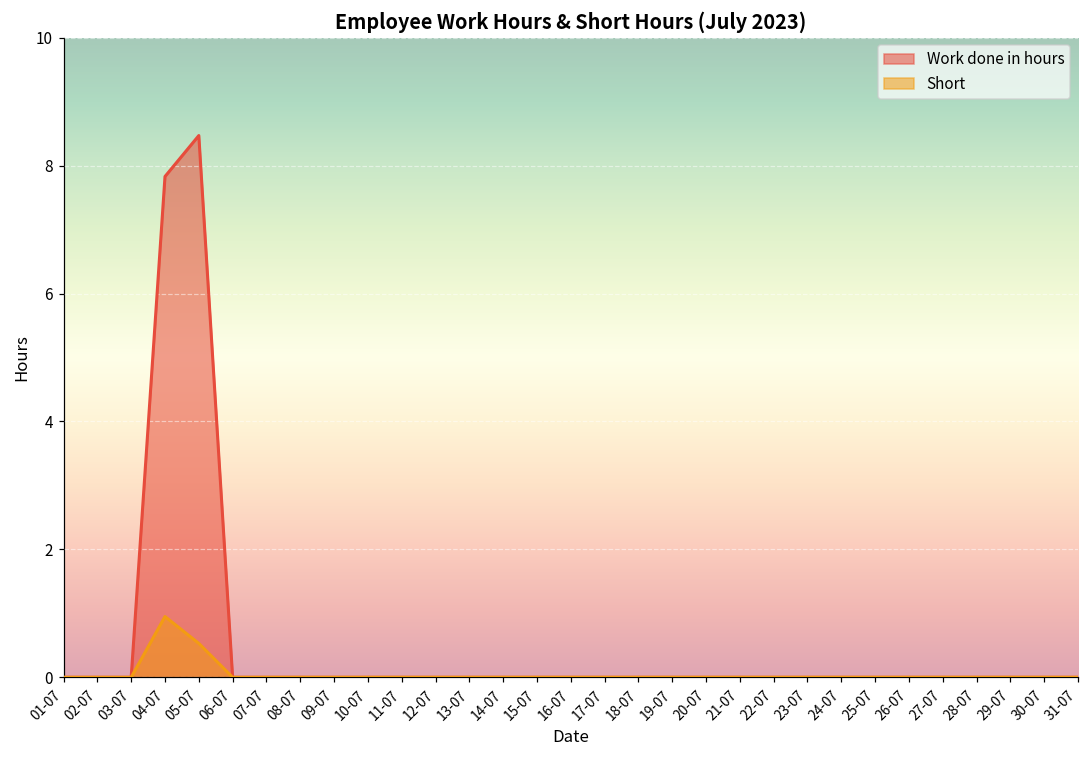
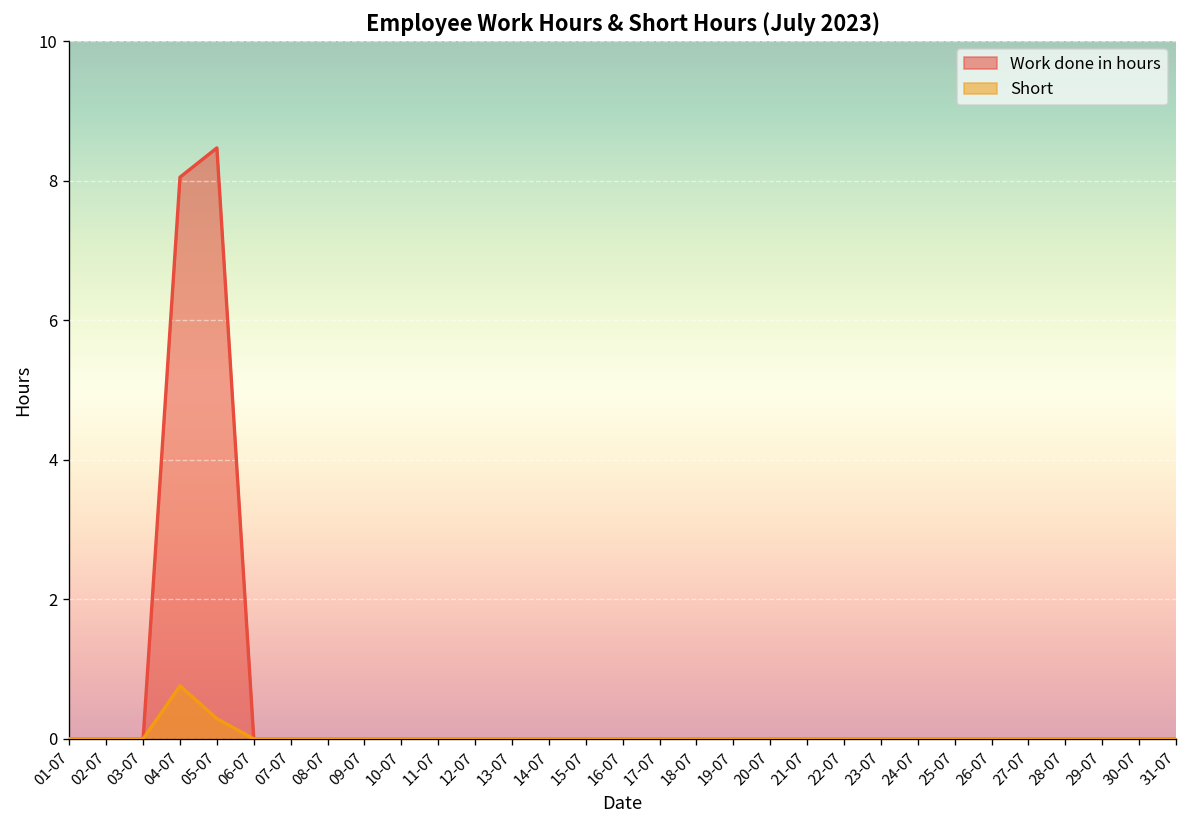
  {
    "Work done in hours": {
-     "04-07": 7.8,
+     "04-07": 8.1,
      "05-07": 8.5
    },
    "Short": {
-     "04-07": 1.0,
-     "05-07": 0.5
+     "04-07": 0.8,
+     "05-07": 0.3
    }
  }
